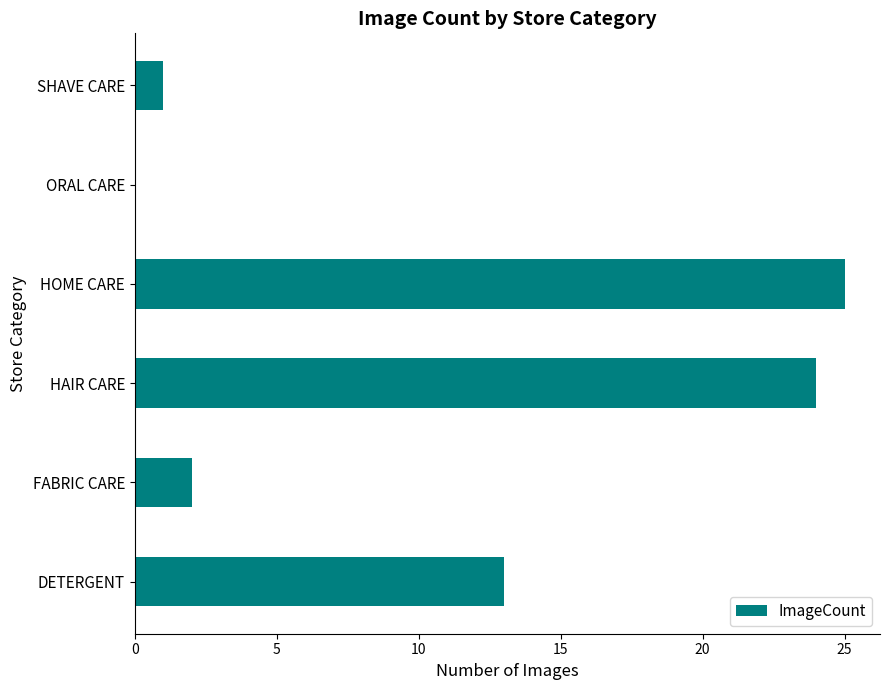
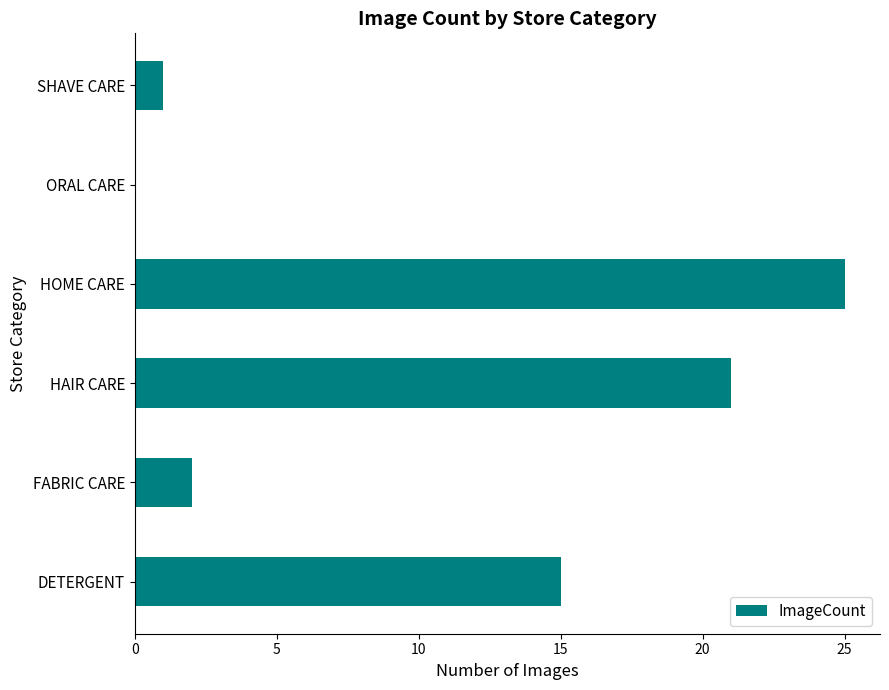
  {
    "SHAVE CARE": 1,
    "ORAL CARE": 0,
    "HOME CARE": 25,
-   "HAIR CARE": 24,
+   "HAIR CARE": 21,
    "FABRIC CARE": 2,
-   "DETERGENT": 13
+   "DETERGENT": 15
  }
